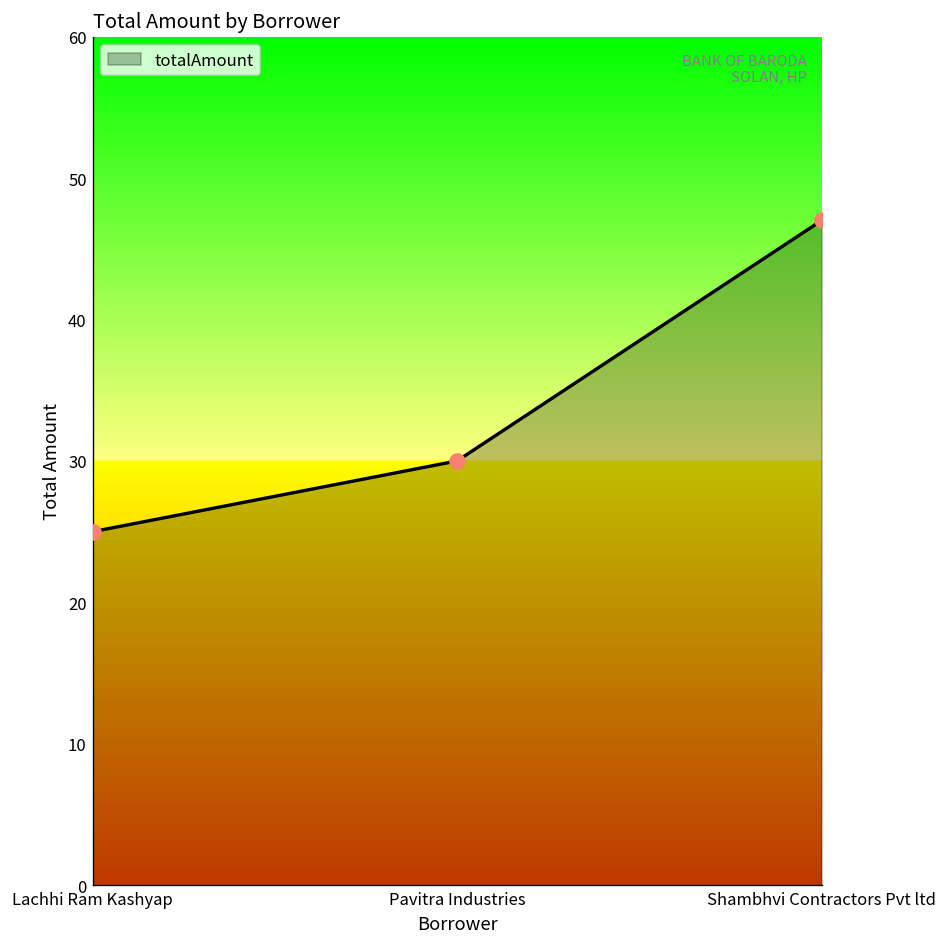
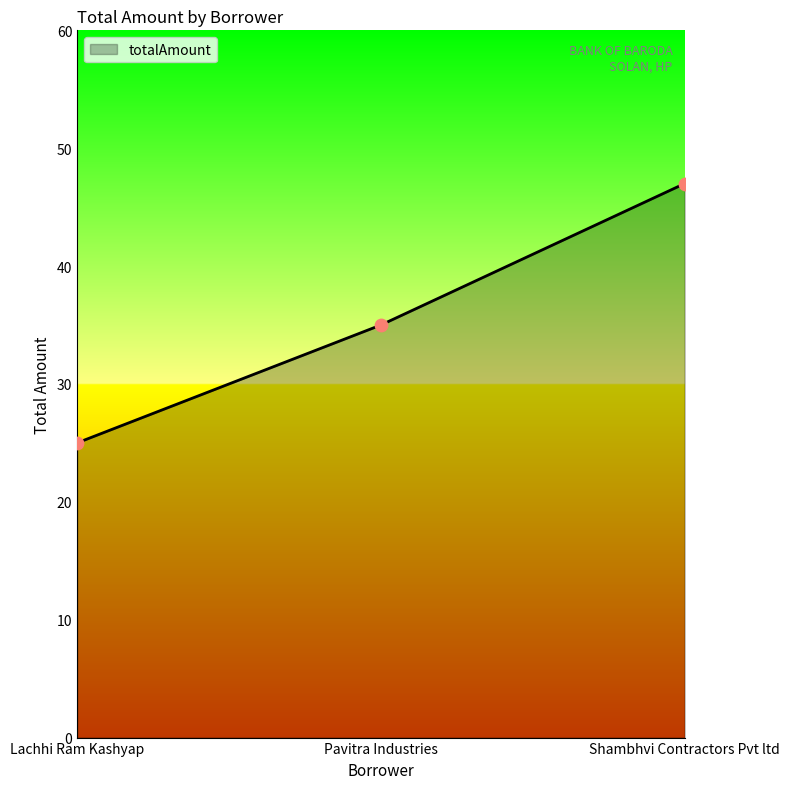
  {
    "Lachhi Ram Kashyap": 25,
-   "Pavitra Industries": 30,
+   "Pavitra Industries": 35,
    "Shambhvi Contractors Pvt ltd": 47
  }
